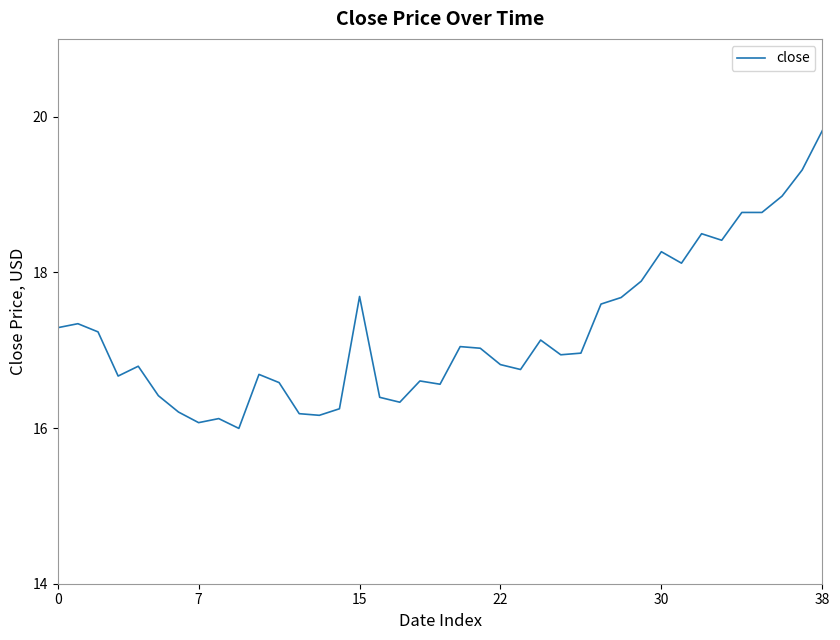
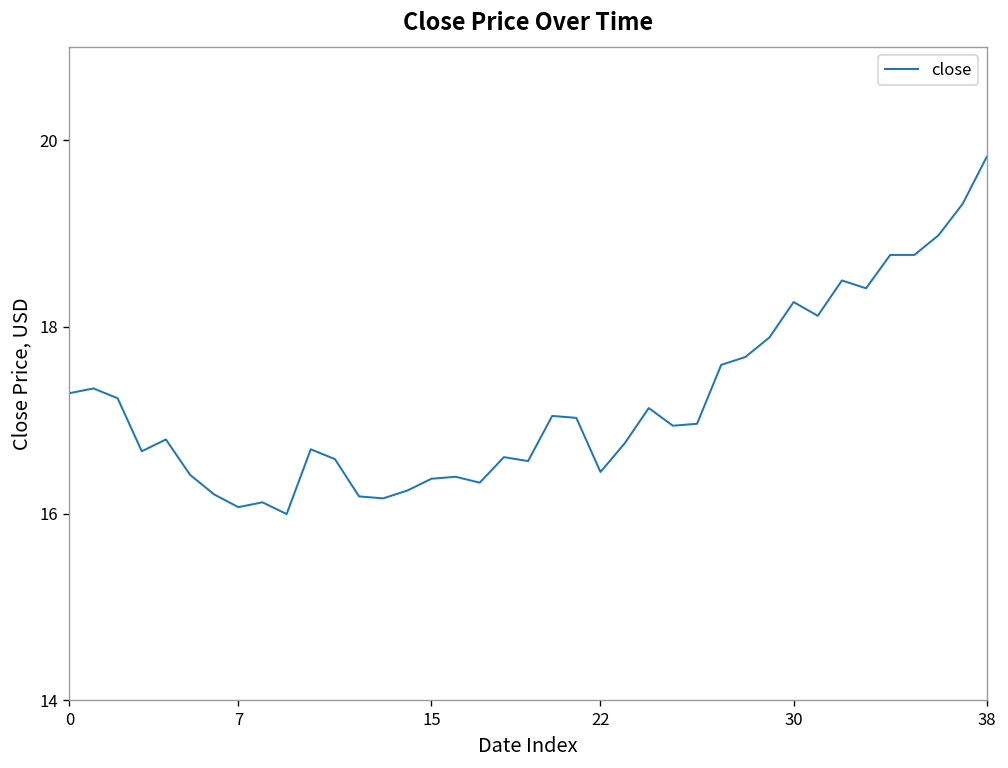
  {
    "0": 17.3,
    "7": 16.1,
-   "15": 17.7,
-   "22": 16.8,
+   "15": 16.4,
+   "22": 16.4,
    "30": 18.3,
    "38": 19.8
  }
